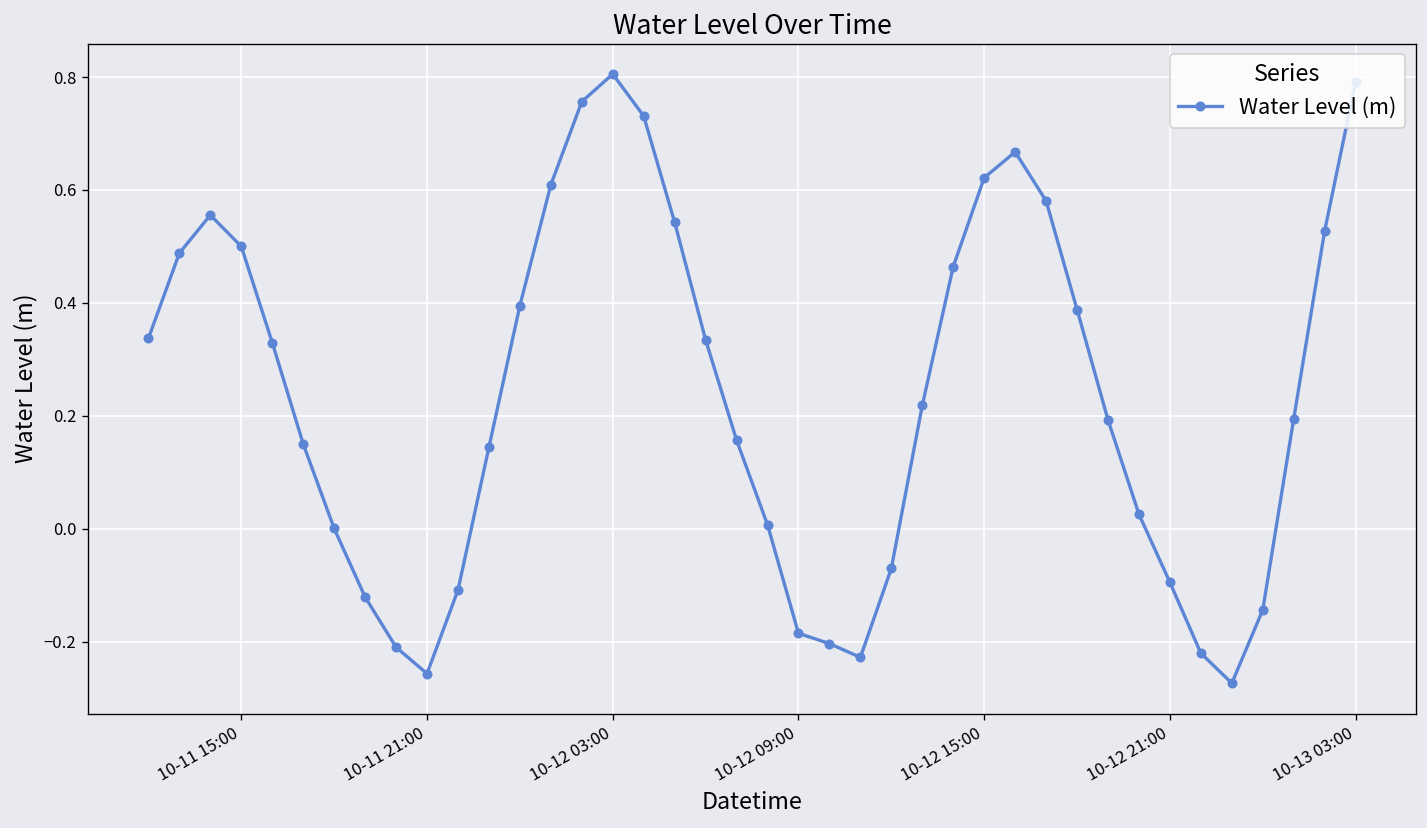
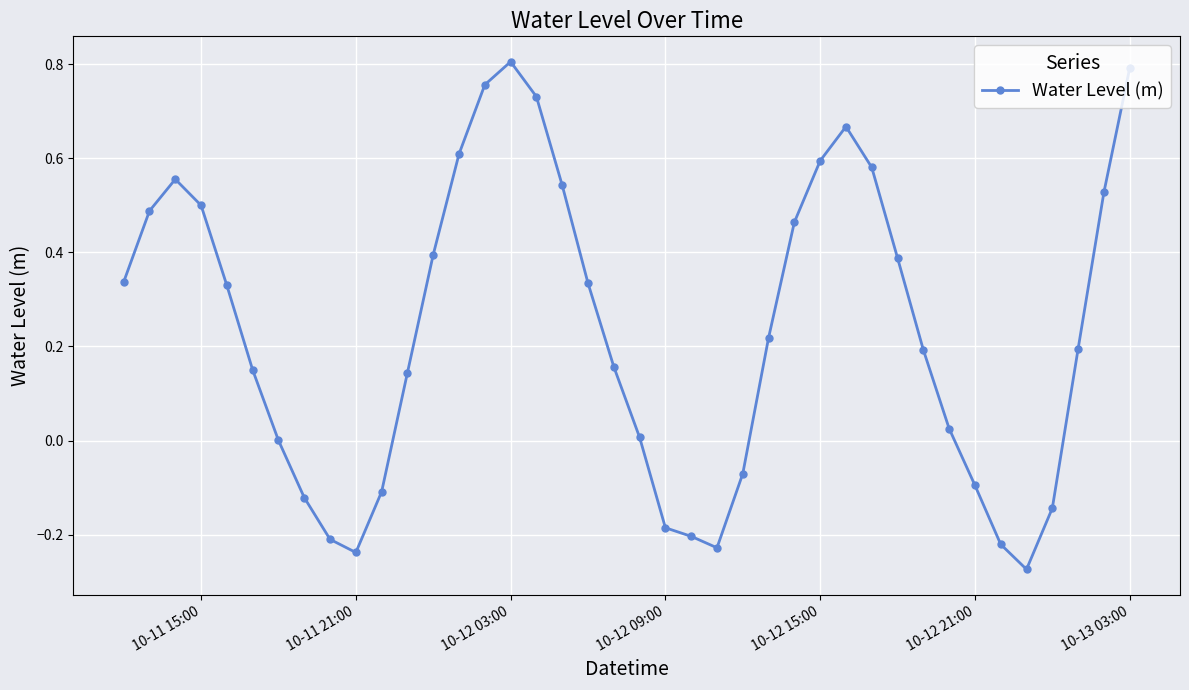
  {
    "10-11 15:00": 0.50,
-   "10-11 21:00": -0.26,
+   "10-11 21:00": -0.24,
    "10-12 03:00": 0.81,
    "10-12 09:00": -0.19,
-   "10-12 15:00": 0.62,
+   "10-12 15:00": 0.59,
    "10-12 21:00": -0.10
  }
